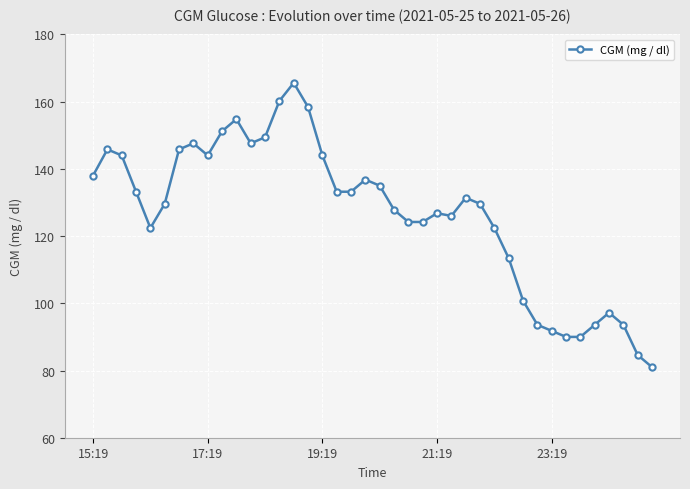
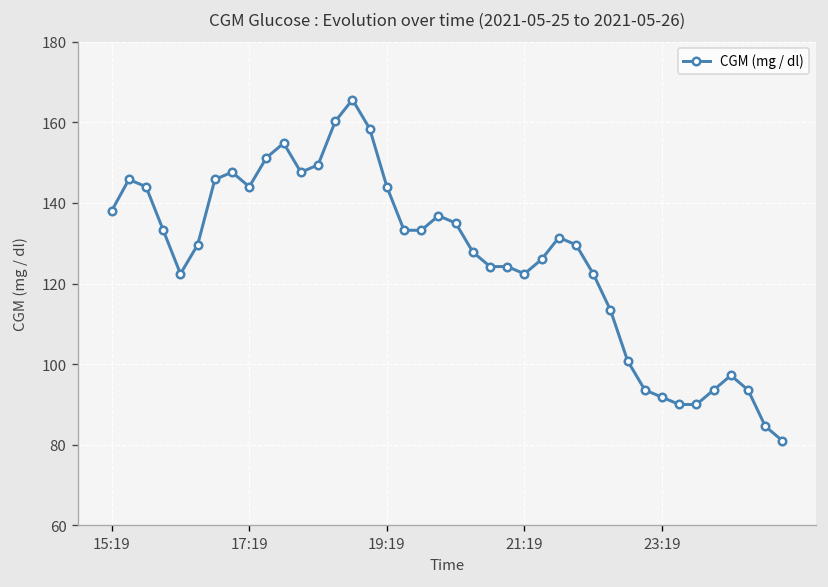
  {
    "15:19": 138,
    "17:19": 144,
    "19:19": 144,
-   "21:19": 127,
+   "21:19": 122,
    "23:19": 92
  }
